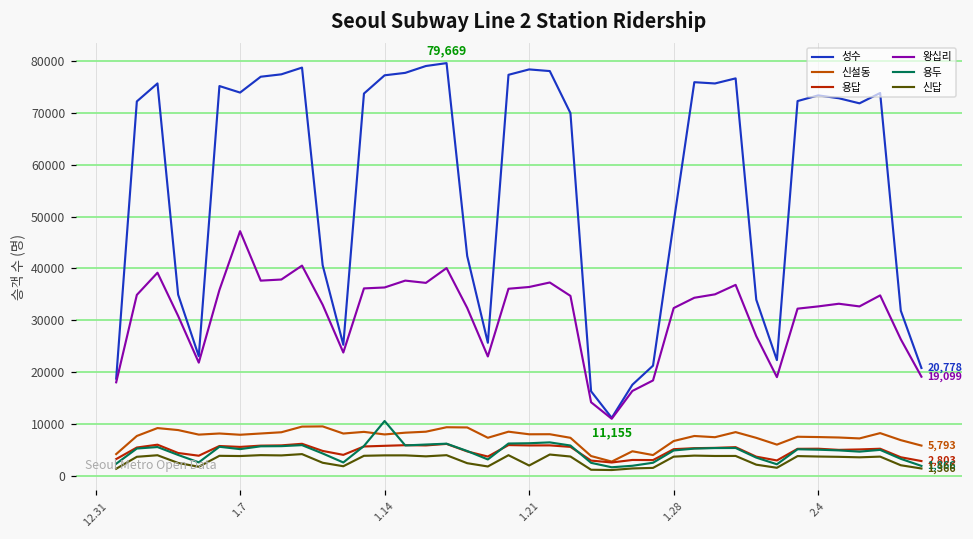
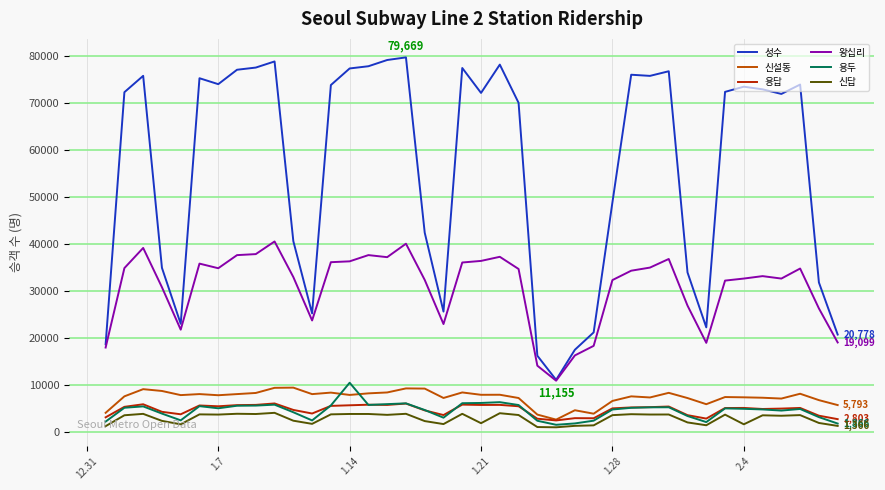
  {
    "성수": {
      "1.7": 74000,
      "1.14": 77000,
-     "1.21": 78000,
+     "1.21": 72000,
      "1.28": 49000
    },
    "왕십리": {
-     "1.7": 47000,
+     "1.7": 35000,
      "1.14": 36000,
      "1.21": 36000,
      "1.28": 32000,
      "2.4": 33000
    },
    "용두": {
      "1.14": 11000
    },
    "신답": {
      "1.7": 4000,
      "1.14": 4000,
      "1.21": 2000,
      "1.28": 4000,
-     "2.4": 4000
+     "2.4": 2000
    }
  }
